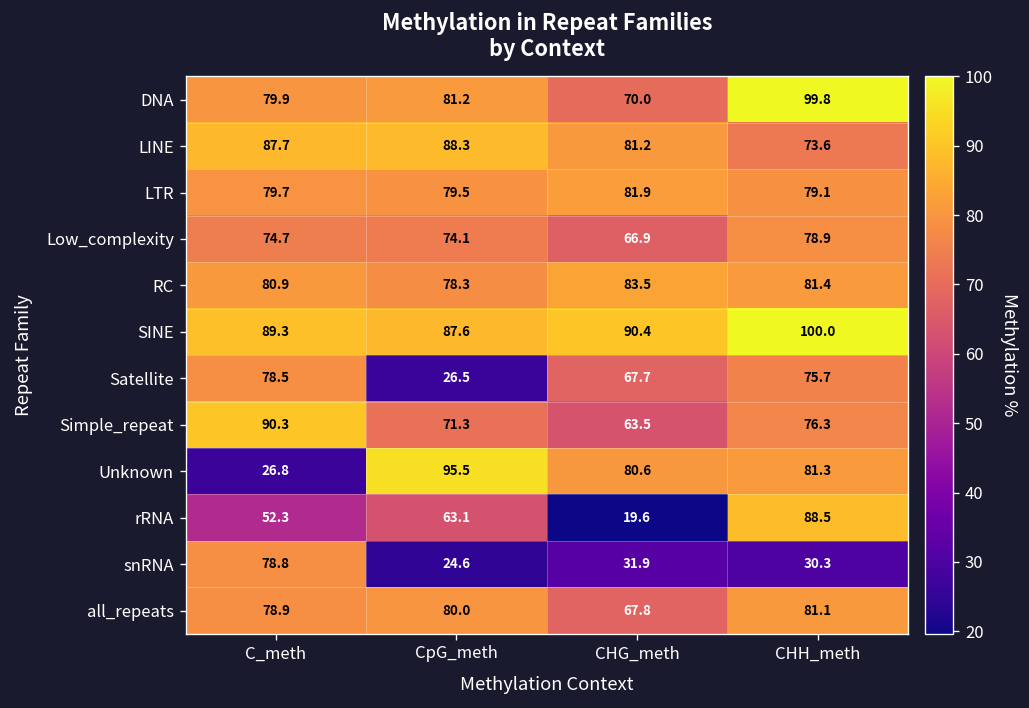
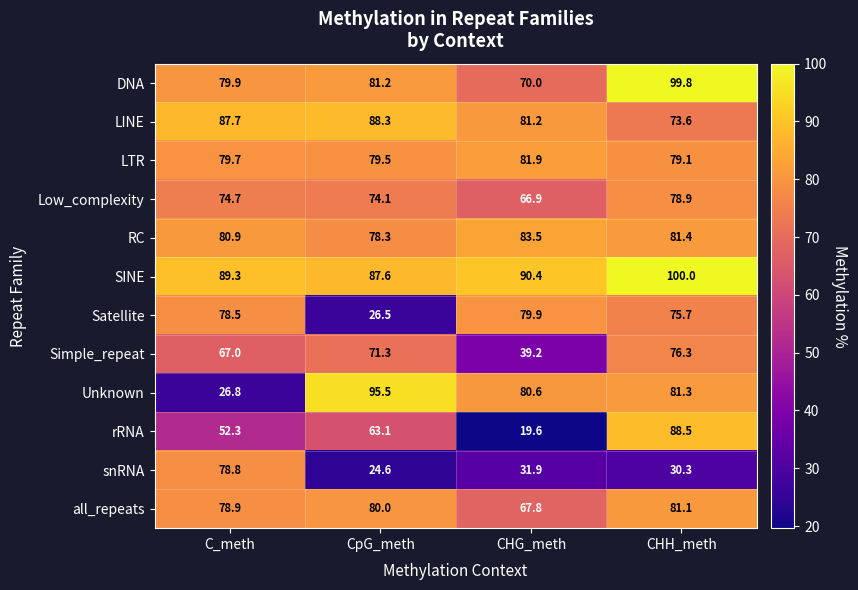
  {
    "DNA": {
      "C_meth": 79.9,
      "CpG_meth": 81.2,
      "CHG_meth": 70.0,
      "CHH_meth": 99.8
    },
    "LINE": {
      "C_meth": 87.7,
      "CpG_meth": 88.3,
      "CHG_meth": 81.2,
      "CHH_meth": 73.6
    },
    "LTR": {
      "C_meth": 79.7,
      "CpG_meth": 79.5,
      "CHG_meth": 81.9,
      "CHH_meth": 79.1
    },
    "Low_complexity": {
      "C_meth": 74.7,
      "CpG_meth": 74.1,
      "CHG_meth": 66.9,
      "CHH_meth": 78.9
    },
    "RC": {
      "C_meth": 80.9,
      "CpG_meth": 78.3,
      "CHG_meth": 83.5,
      "CHH_meth": 81.4
    },
    "SINE": {
      "C_meth": 89.3,
      "CpG_meth": 87.6,
      "CHG_meth": 90.4,
      "CHH_meth": 100.0
    },
    "Satellite": {
      "C_meth": 78.5,
      "CpG_meth": 26.5,
-     "CHG_meth": 67.7,
+     "CHG_meth": 79.9,
      "CHH_meth": 75.7
    },
    "Simple_repeat": {
-     "C_meth": 90.3,
+     "C_meth": 67.0,
      "CpG_meth": 71.3,
-     "CHG_meth": 63.5,
+     "CHG_meth": 39.2,
      "CHH_meth": 76.3
    },
    "Unknown": {
      "C_meth": 26.8,
      "CpG_meth": 95.5,
      "CHG_meth": 80.6,
      "CHH_meth": 81.3
    },
    "rRNA": {
      "C_meth": 52.3,
      "CpG_meth": 63.1,
      "CHG_meth": 19.6,
      "CHH_meth": 88.5
    },
    "snRNA": {
      "C_meth": 78.8,
      "CpG_meth": 24.6,
      "CHG_meth": 31.9,
      "CHH_meth": 30.3
    },
    "all_repeats": {
      "C_meth": 78.9,
      "CpG_meth": 80.0,
      "CHG_meth": 67.8,
      "CHH_meth": 81.1
    }
  }
